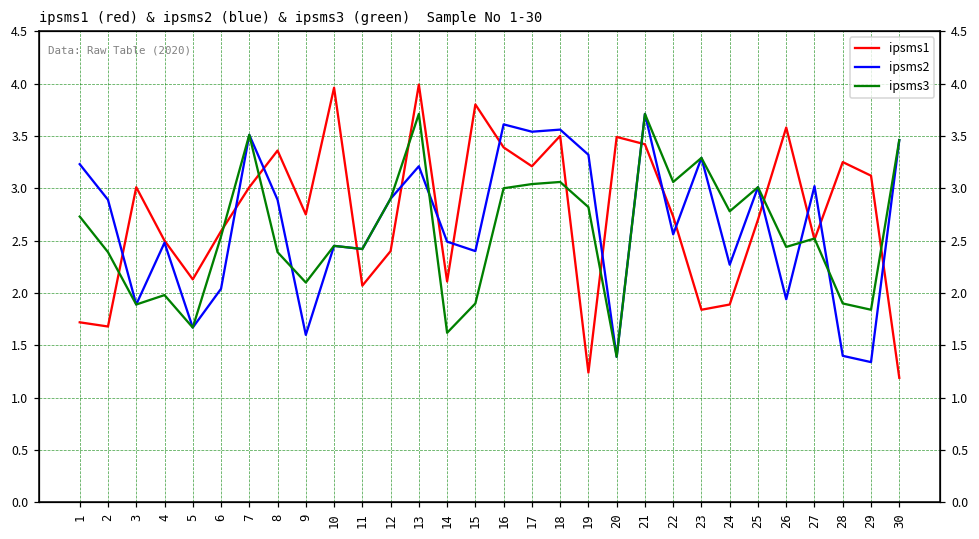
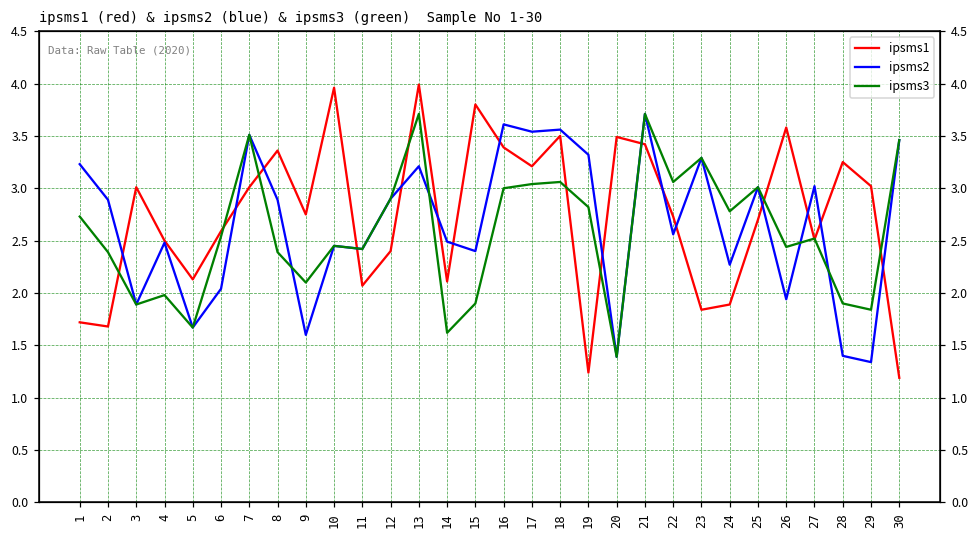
  {
    "ipsms1": {
      "1": 1.7,
      "2": 1.7,
      "3": 3.0,
      "5": 2.1,
      "6": 2.6,
      "7": 3.0,
      "8": 3.4,
      "9": 2.8,
      "10": 4.0,
      "11": 2.1,
      "12": 2.4,
      "13": 4.0,
      "14": 2.1,
      "15": 3.8,
      "16": 3.4,
      "17": 3.2,
      "18": 3.5,
      "19": 1.2,
      "20": 3.5,
      "21": 3.4,
      "22": 2.7,
      "23": 1.8,
      "24": 1.9,
      "25": 2.7,
      "26": 3.6,
      "28": 3.3,
-     "29": 3.1,
+     "29": 3.0,
      "30": 1.2
    },
    "ipsms2": {
      "1": 3.2,
      "2": 2.9,
      "6": 2.0,
      "8": 2.9,
      "9": 1.6,
      "13": 3.2,
      "14": 2.5,
      "15": 2.4,
      "16": 3.6,
      "17": 3.5,
      "18": 3.6,
      "19": 3.3,
      "22": 2.6,
      "24": 2.3,
      "26": 1.9,
      "27": 3.0,
      "28": 1.4,
      "29": 1.3
    },
    "ipsms3": {
      "1": 2.7,
      "2": 2.4,
      "4": 2.0,
      "6": 2.5,
      "8": 2.4,
      "9": 2.1,
      "13": 3.7,
      "14": 1.6,
      "15": 1.9,
      "16": 3.0,
      "17": 3.0,
      "18": 3.1,
      "19": 2.8,
      "22": 3.1,
      "24": 2.8,
      "26": 2.4,
      "28": 1.9,
      "29": 1.8
    }
  }
